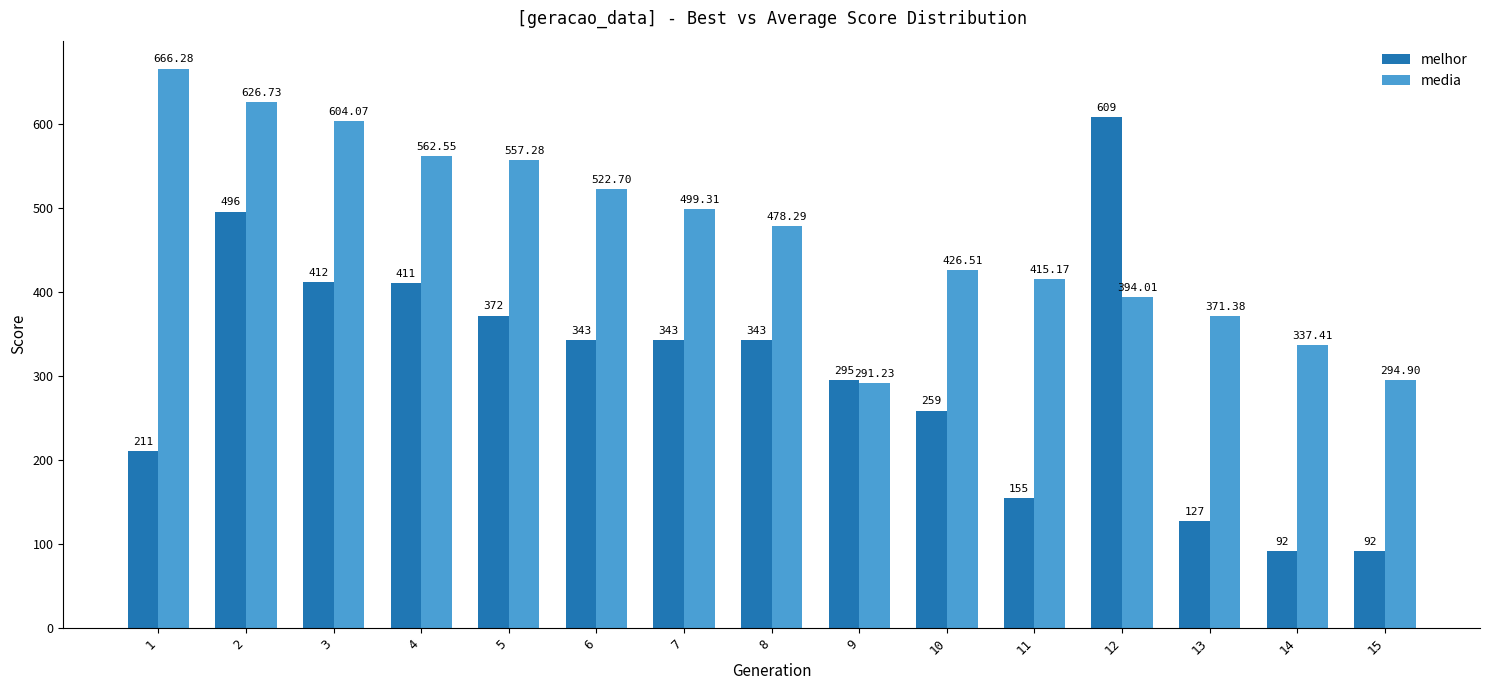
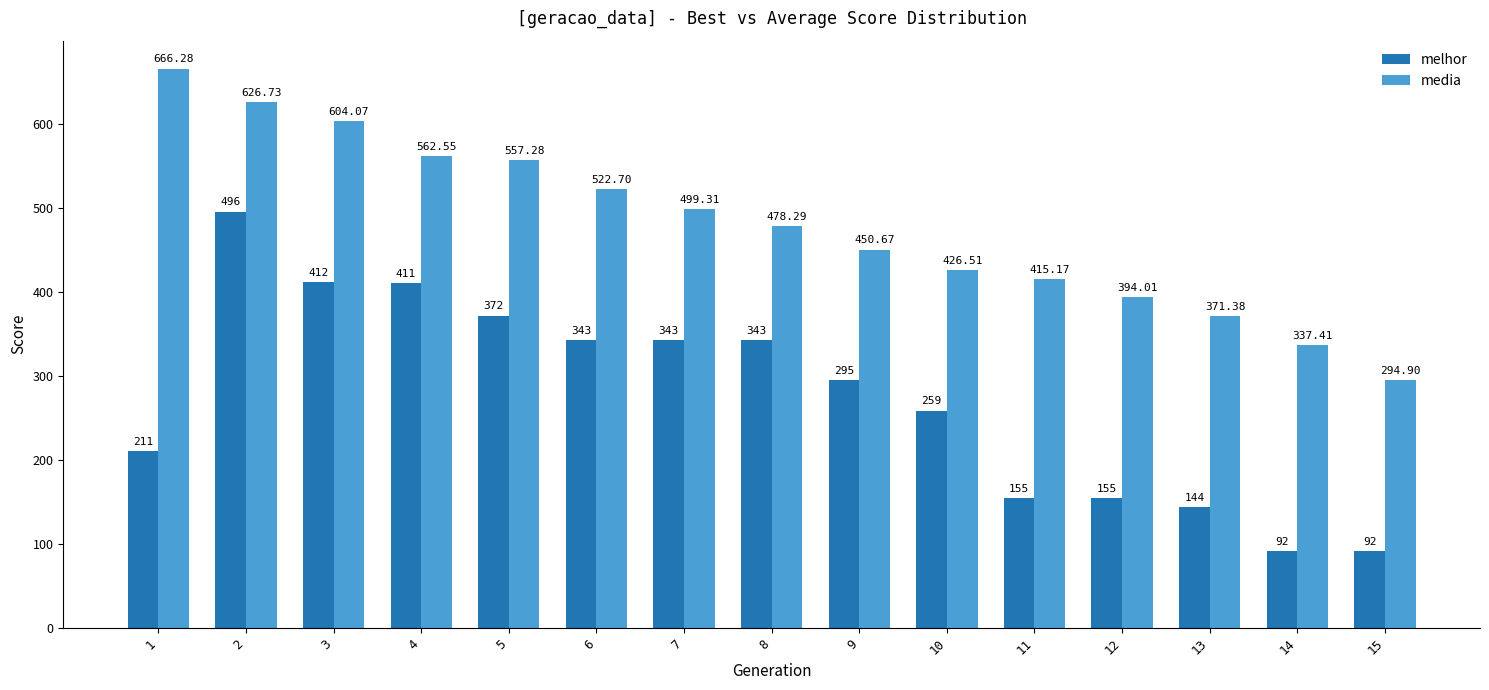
  {
    "melhor": {
      "1": 211,
      "2": 496,
      "3": 412,
      "4": 411,
      "5": 372,
      "6": 343,
      "7": 343,
      "8": 343,
      "9": 295,
      "10": 259,
      "11": 155,
-     "12": 609,
-     "13": 127,
+     "12": 155,
+     "13": 144,
      "14": 92,
      "15": 92
    },
    "media": {
      "1": 666.28,
      "2": 626.73,
      "3": 604.07,
      "4": 562.55,
      "5": 557.28,
      "6": 522.70,
      "7": 499.31,
      "8": 478.29,
-     "9": 291.23,
+     "9": 450.67,
      "10": 426.51,
      "11": 415.17,
      "12": 394.01,
      "13": 371.38,
      "14": 337.41,
      "15": 294.90
    }
  }
